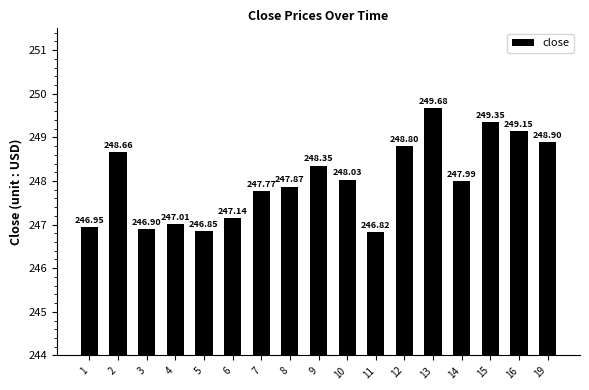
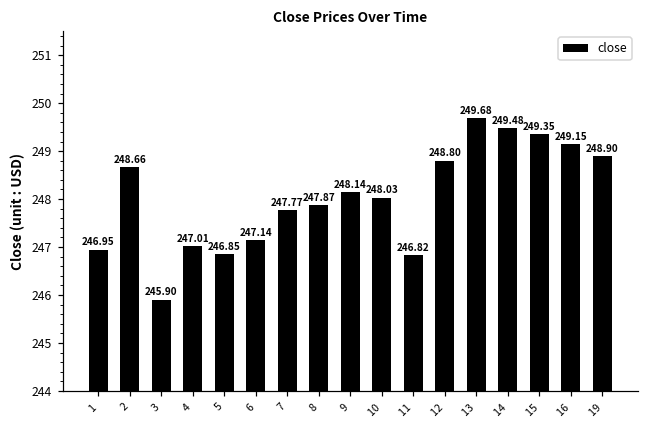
  {
    "1": 246.95,
    "2": 248.66,
-   "3": 246.90,
+   "3": 245.90,
    "4": 247.01,
    "5": 246.85,
    "6": 247.14,
    "7": 247.77,
    "8": 247.87,
-   "9": 248.35,
+   "9": 248.14,
    "10": 248.03,
    "11": 246.82,
    "12": 248.80,
    "13": 249.68,
-   "14": 247.99,
+   "14": 249.48,
    "15": 249.35,
    "16": 249.15,
    "19": 248.90
  }
